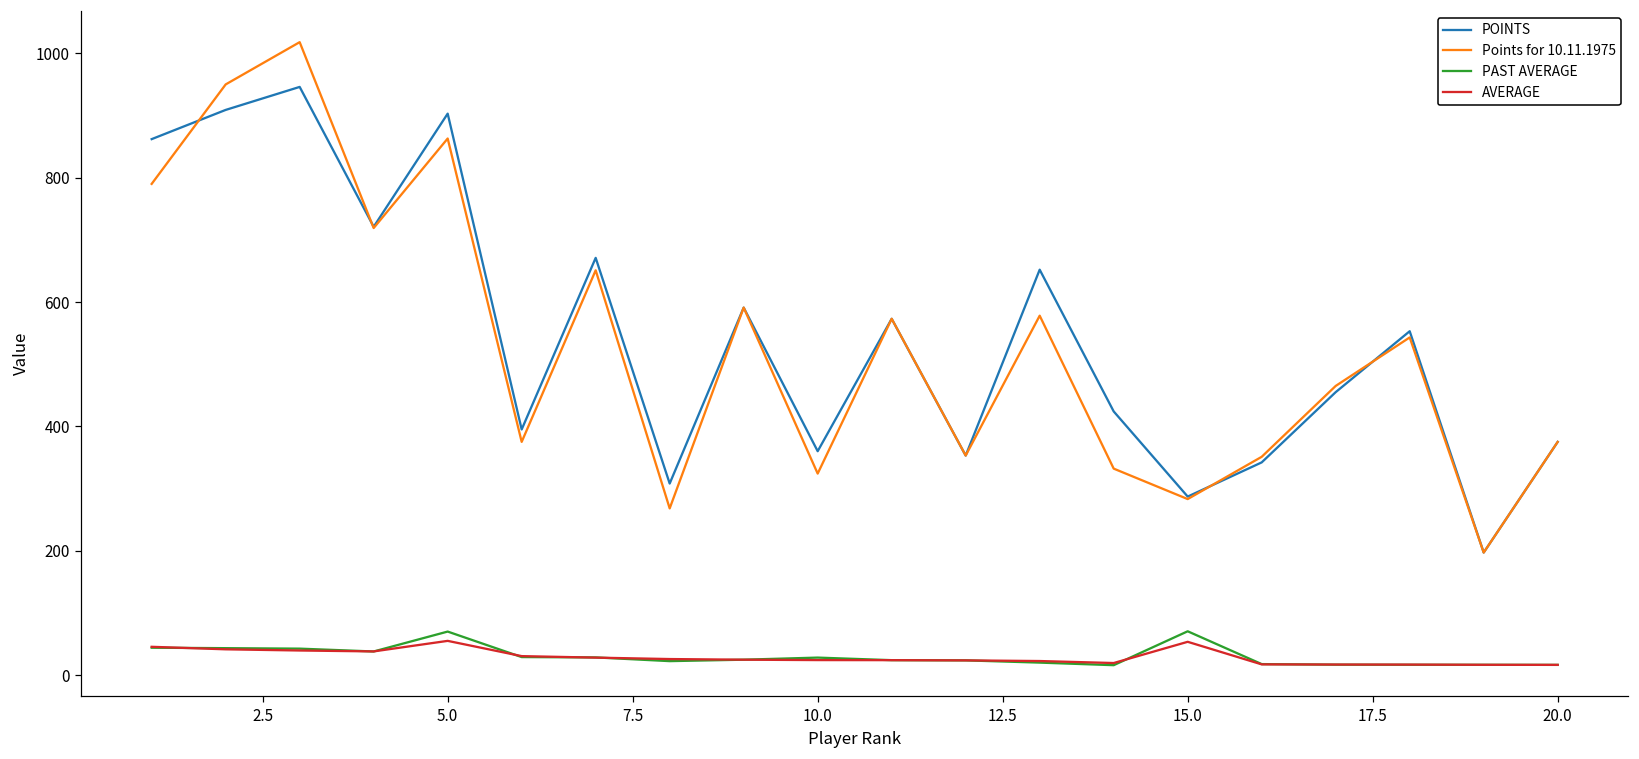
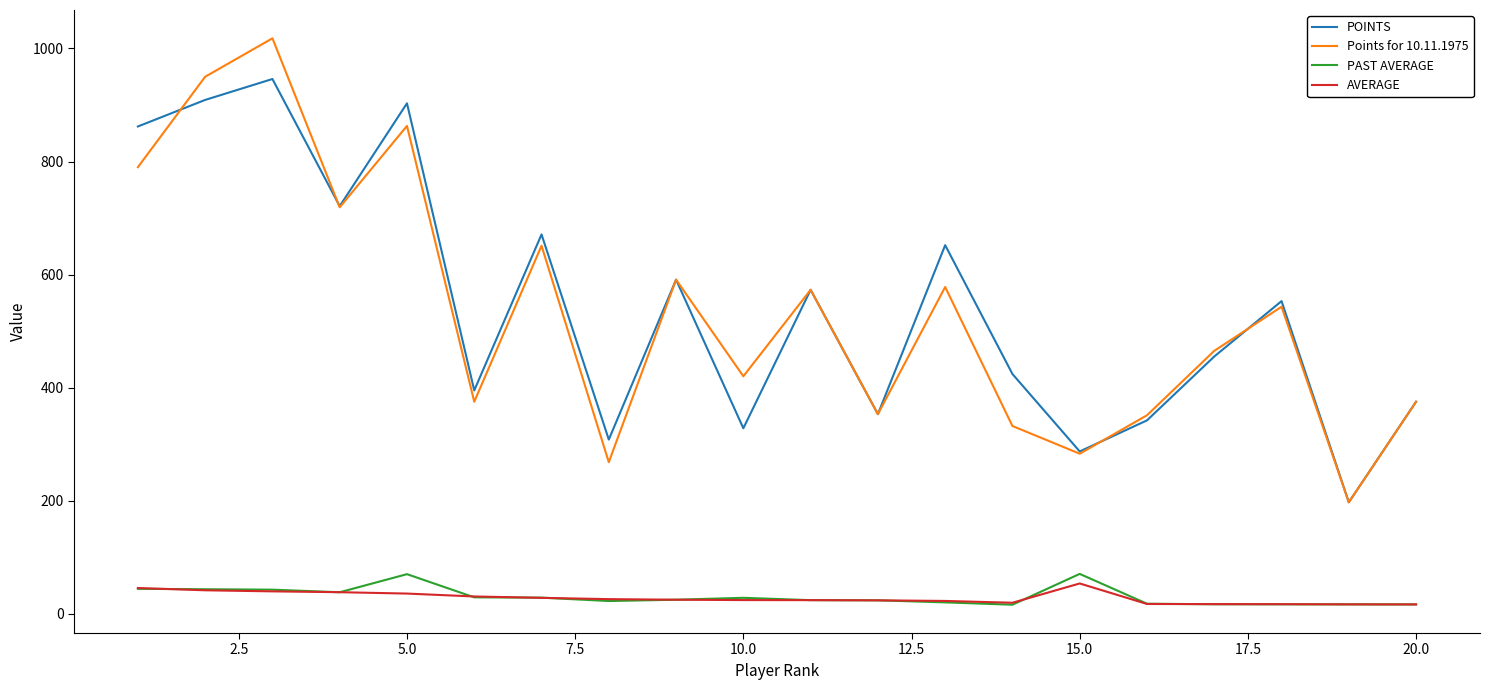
  {
    "POINTS": {
      "5.0": 900,
-     "10.0": 360
+     "10.0": 330
    },
    "Points for 10.11.1975": {
      "5.0": 860,
-     "10.0": 320
+     "10.0": 420
    },
    "PAST AVERAGE": {
      "5.0": 70,
      "15.0": 70
    },
    "AVERAGE": {
-     "5.0": 50,
+     "5.0": 40,
      "15.0": 50
    }
  }
